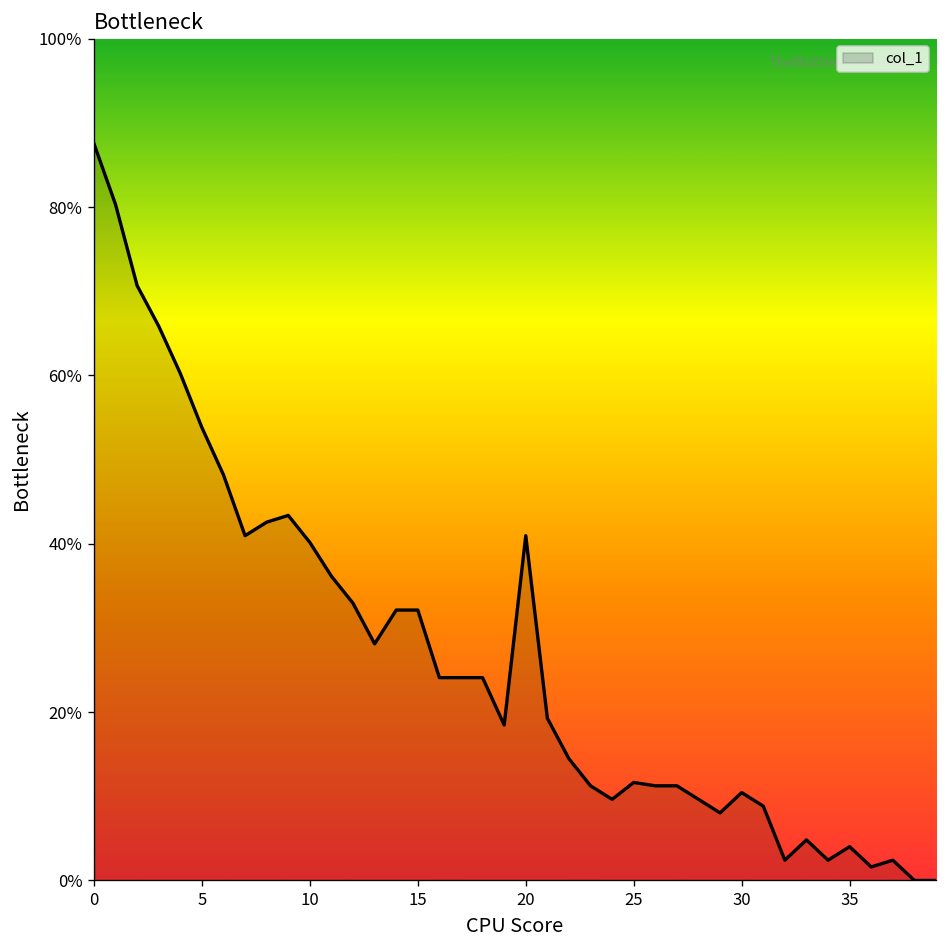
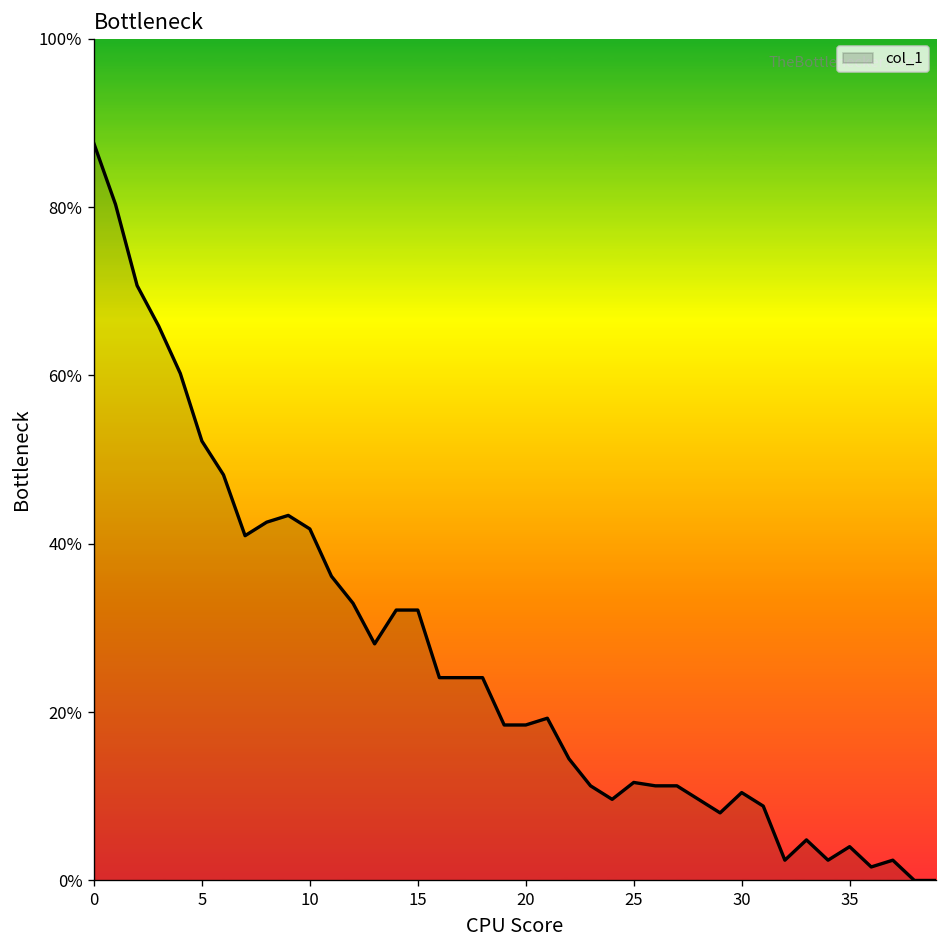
  {
    "0": "88%",
-   "5": "54%",
-   "10": "40%",
+   "5": "52%",
+   "10": "42%",
    "15": "32%",
-   "20": "41%",
+   "20": "18%",
    "25": "12%",
    "30": "10%",
    "35": "4%"
  }
